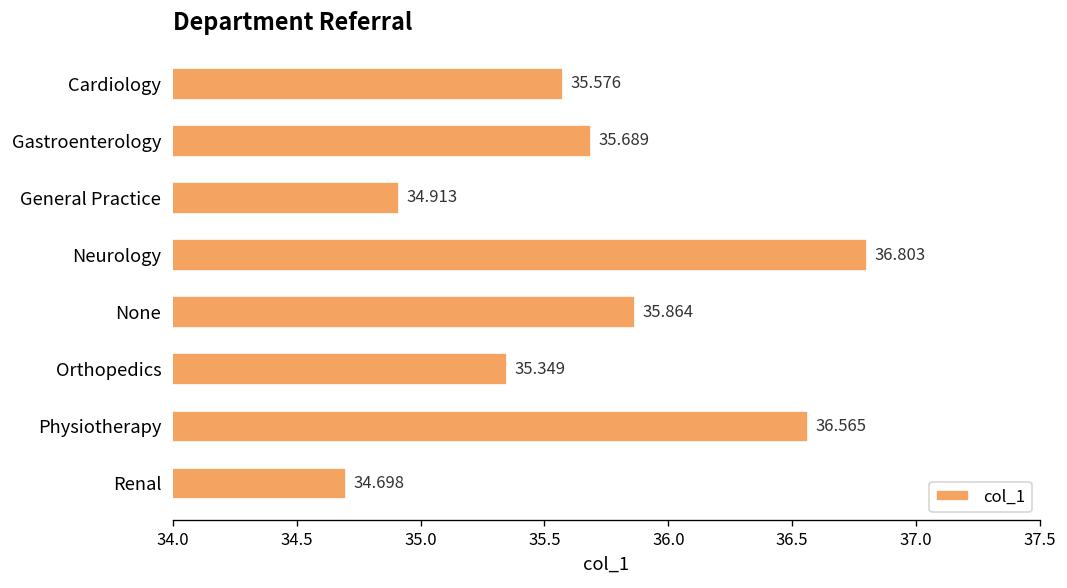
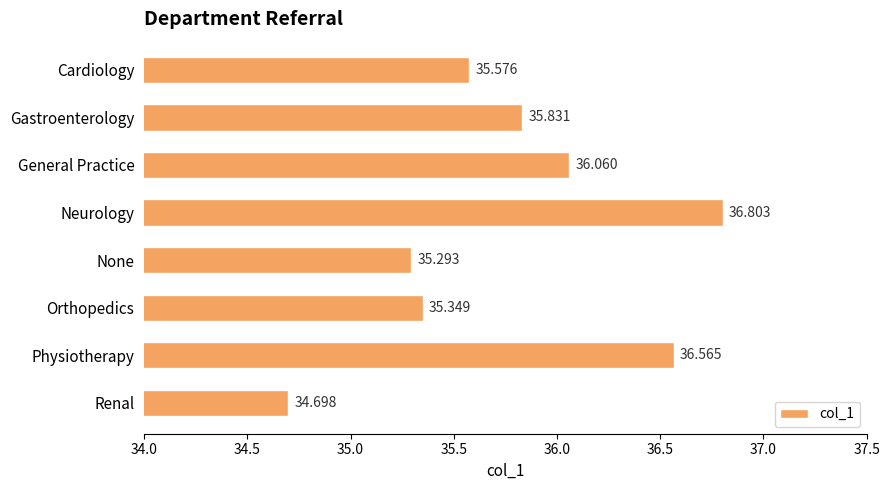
  {
    "Cardiology": 35.576,
-   "Gastroenterology": 35.689,
-   "General Practice": 34.913,
+   "Gastroenterology": 35.831,
+   "General Practice": 36.060,
    "Neurology": 36.803,
-   "None": 35.864,
+   "None": 35.293,
    "Orthopedics": 35.349,
    "Physiotherapy": 36.565,
    "Renal": 34.698
  }
